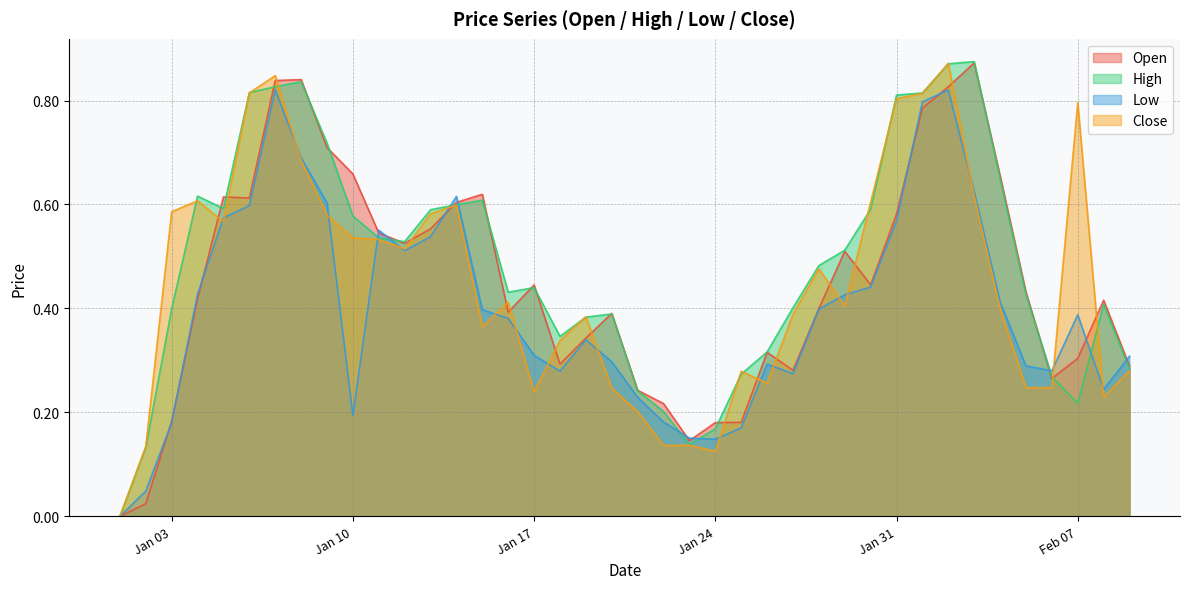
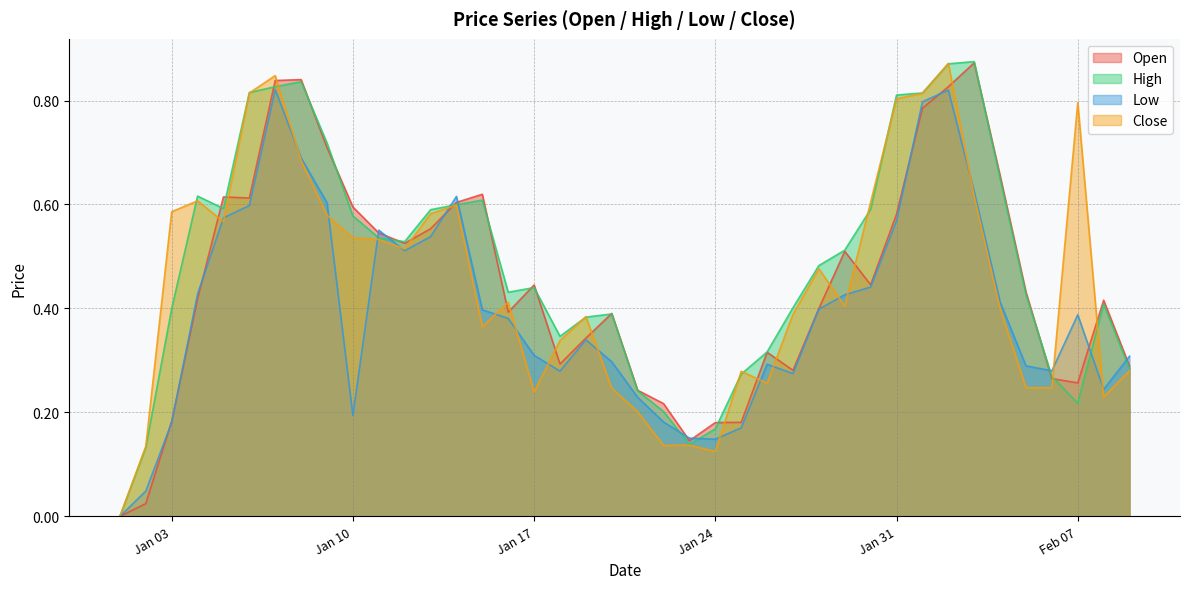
  {
    "Open": {
-     "Jan 10": 0.66,
+     "Jan 10": 0.60,
      "Jan 17": 0.45,
      "Jan 24": 0.18,
      "Jan 31": 0.58,
-     "Feb 07": 0.30
+     "Feb 07": 0.26
    },
    "High": {
      "Jan 03": 0.40,
      "Jan 10": 0.58,
      "Jan 17": 0.44,
      "Jan 24": 0.17,
      "Jan 31": 0.81,
      "Feb 07": 0.22
    },
    "Low": {
      "Jan 10": 0.19,
      "Jan 17": 0.31,
      "Jan 24": 0.15,
      "Jan 31": 0.57,
      "Feb 07": 0.39
    },
    "Close": {
      "Jan 03": 0.59,
      "Jan 10": 0.54,
      "Jan 17": 0.24,
      "Jan 24": 0.13,
      "Jan 31": 0.80,
      "Feb 07": 0.80
    }
  }
